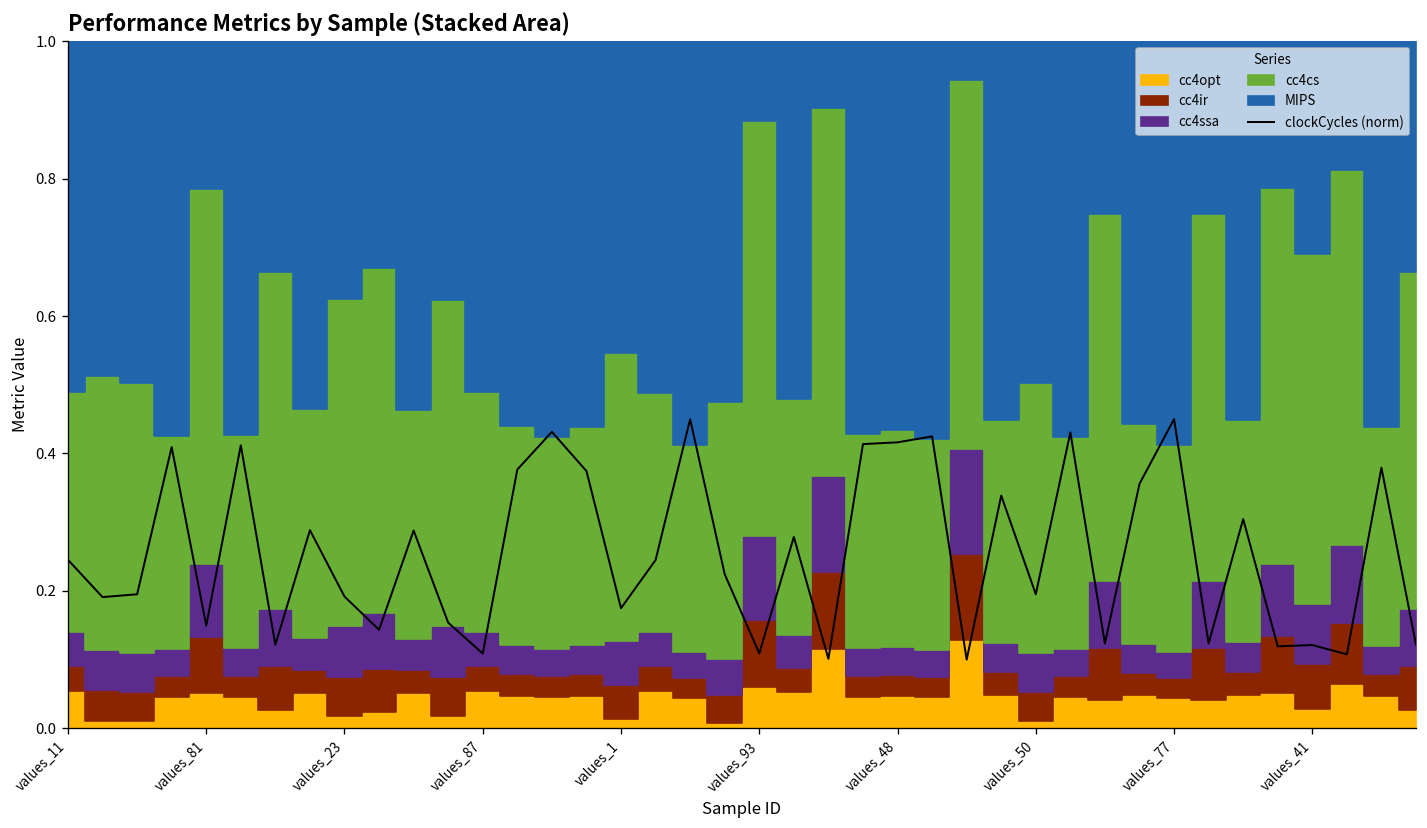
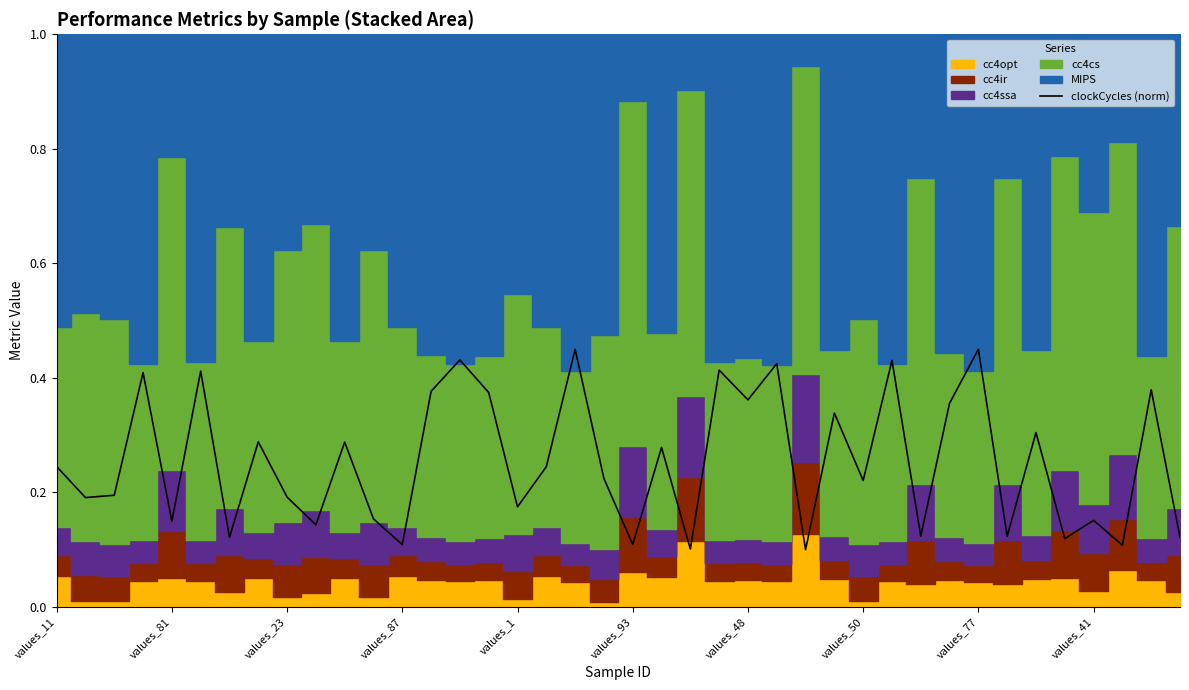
  {
    "clockCycles (norm)": {
      "values_11": 0.25,
      "values_81": 0.15,
      "values_23": 0.19,
      "values_87": 0.11,
      "values_1": 0.17,
      "values_93": 0.11,
-     "values_48": 0.42,
-     "values_50": 0.20,
+     "values_48": 0.36,
+     "values_50": 0.22,
      "values_77": 0.45,
-     "values_41": 0.12
+     "values_41": 0.15
    }
  }
